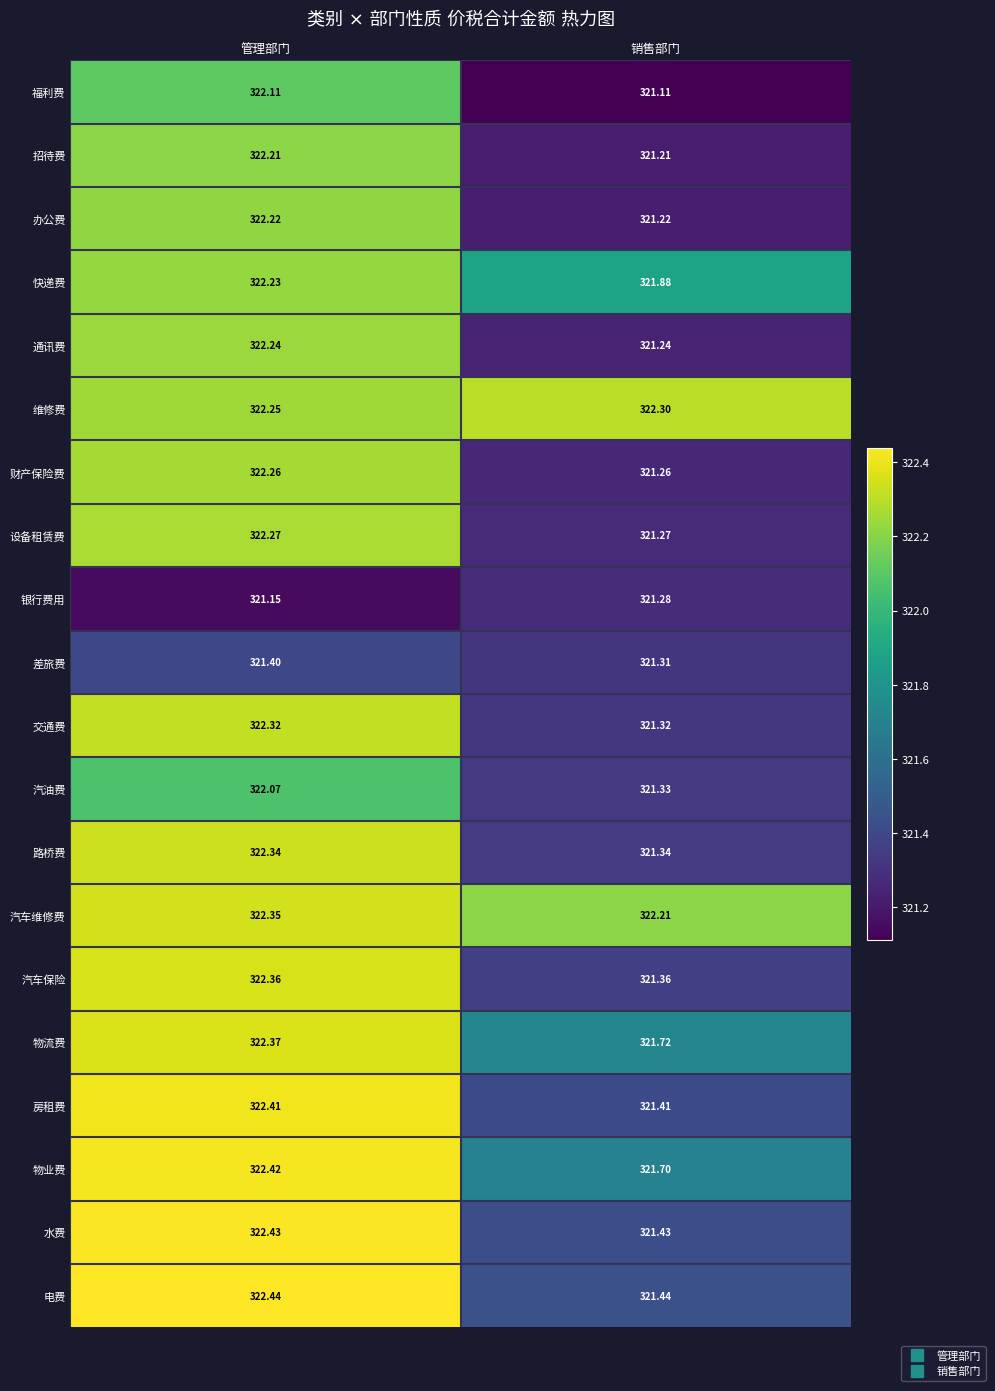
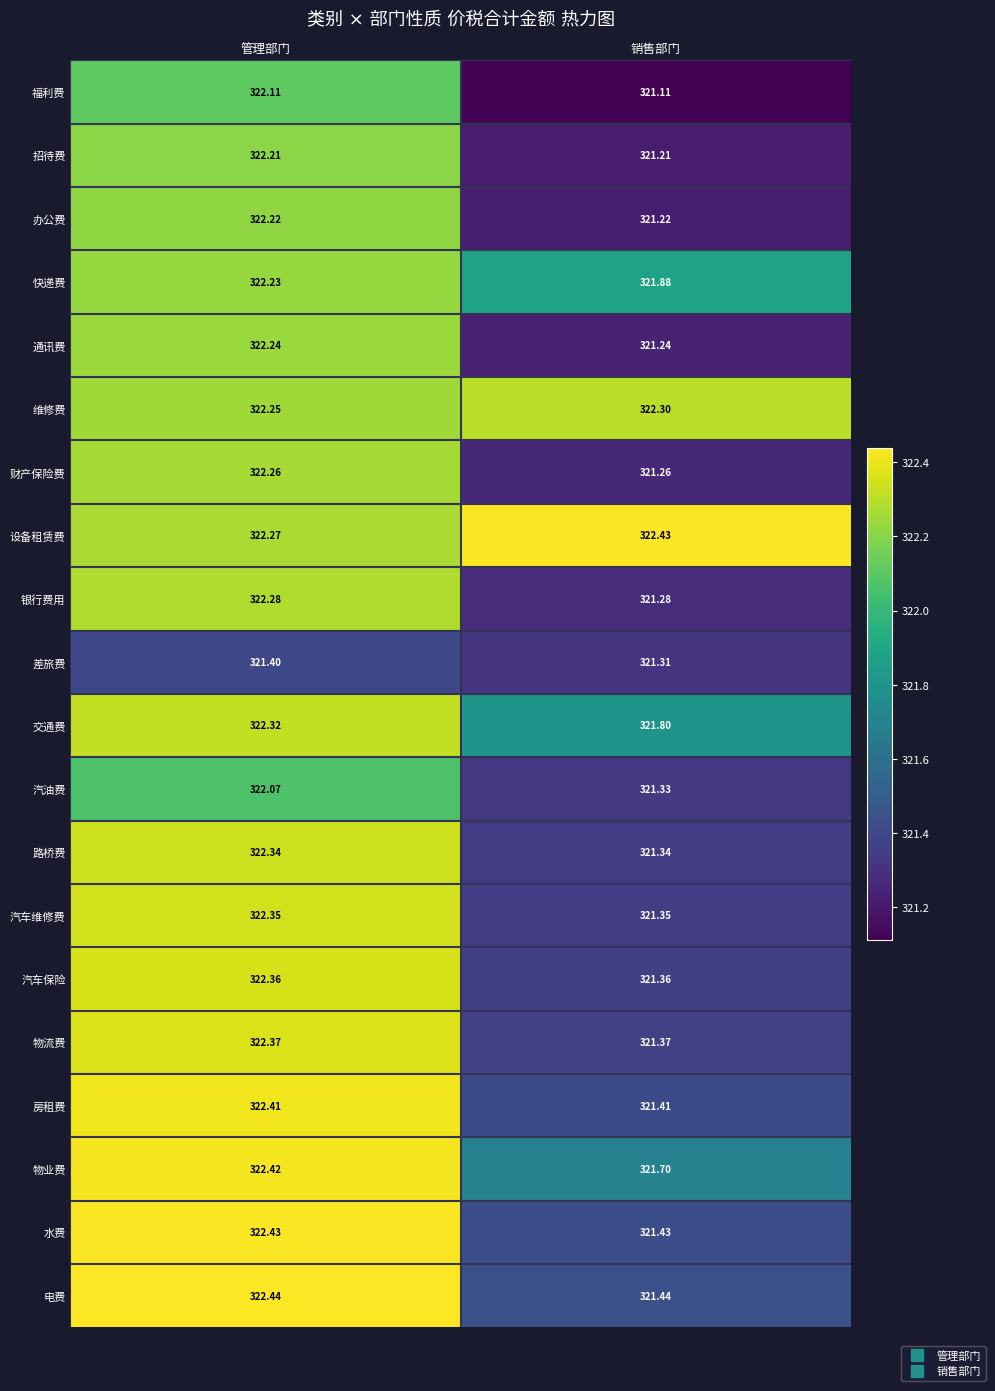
  {
    "福利费": {
      "管理部门": 322.11,
      "销售部门": 321.11
    },
    "招待费": {
      "管理部门": 322.21,
      "销售部门": 321.21
    },
    "办公费": {
      "管理部门": 322.22,
      "销售部门": 321.22
    },
    "快递费": {
      "管理部门": 322.23,
      "销售部门": 321.88
    },
    "通讯费": {
      "管理部门": 322.24,
      "销售部门": 321.24
    },
    "维修费": {
      "管理部门": 322.25,
      "销售部门": 322.30
    },
    "财产保险费": {
      "管理部门": 322.26,
      "销售部门": 321.26
    },
    "设备租赁费": {
      "管理部门": 322.27,
-     "销售部门": 321.27
+     "销售部门": 322.43
    },
    "银行费用": {
-     "管理部门": 321.15,
+     "管理部门": 322.28,
      "销售部门": 321.28
    },
    "差旅费": {
      "管理部门": 321.40,
      "销售部门": 321.31
    },
    "交通费": {
      "管理部门": 322.32,
-     "销售部门": 321.32
+     "销售部门": 321.80
    },
    "汽油费": {
      "管理部门": 322.07,
      "销售部门": 321.33
    },
    "路桥费": {
      "管理部门": 322.34,
      "销售部门": 321.34
    },
    "汽车维修费": {
      "管理部门": 322.35,
-     "销售部门": 322.21
+     "销售部门": 321.35
    },
    "汽车保险": {
      "管理部门": 322.36,
      "销售部门": 321.36
    },
    "物流费": {
      "管理部门": 322.37,
-     "销售部门": 321.72
+     "销售部门": 321.37
    },
    "房租费": {
      "管理部门": 322.41,
      "销售部门": 321.41
    },
    "物业费": {
      "管理部门": 322.42,
      "销售部门": 321.70
    },
    "水费": {
      "管理部门": 322.43,
      "销售部门": 321.43
    },
    "电费": {
      "管理部门": 322.44,
      "销售部门": 321.44
    }
  }
